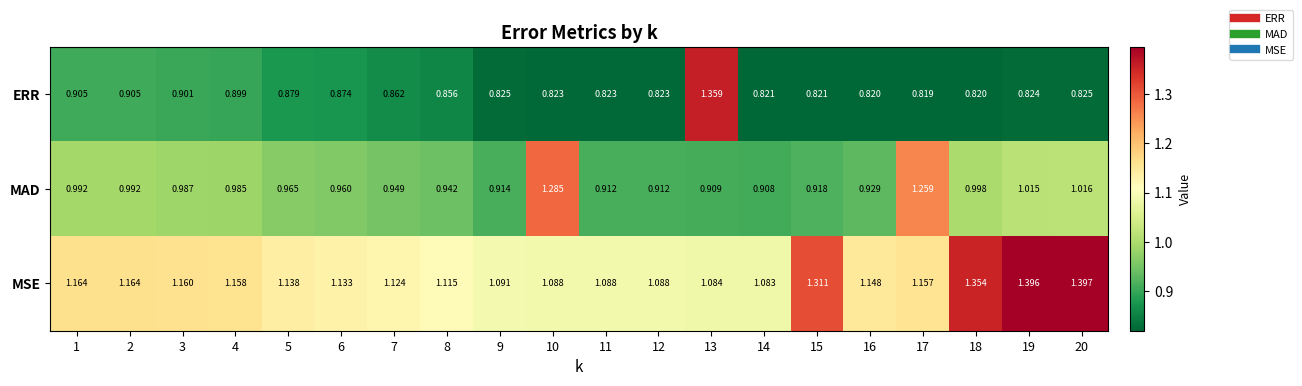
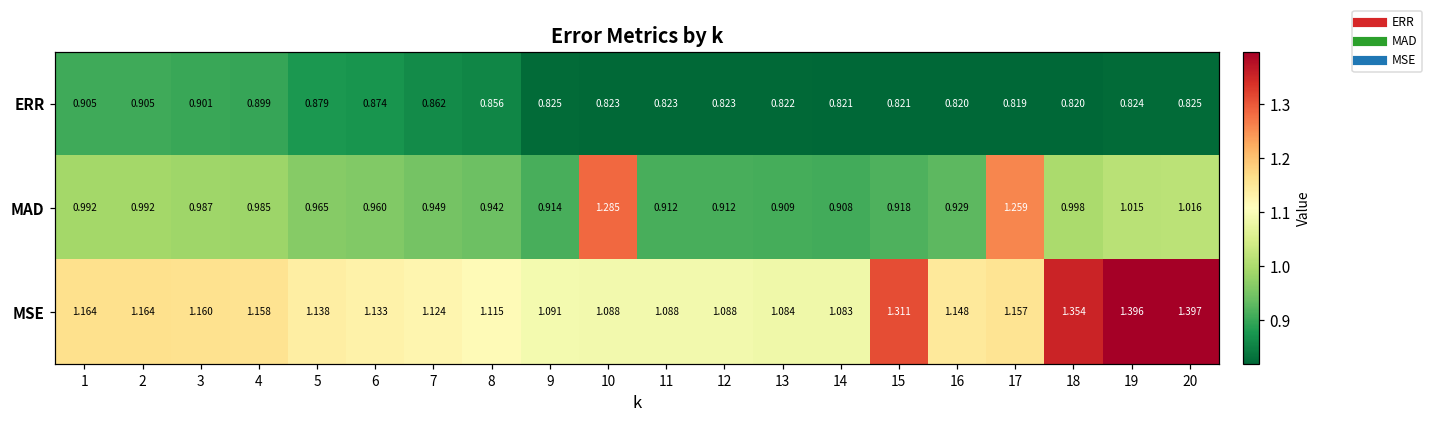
  {
    "ERR": {
      "1": 0.905,
      "2": 0.905,
      "3": 0.901,
      "4": 0.899,
      "5": 0.879,
      "6": 0.874,
      "7": 0.862,
      "8": 0.856,
      "9": 0.825,
      "10": 0.823,
      "11": 0.823,
      "12": 0.823,
-     "13": 1.359,
+     "13": 0.822,
      "14": 0.821,
      "15": 0.821,
      "16": 0.820,
      "17": 0.819,
      "18": 0.820,
      "19": 0.824,
      "20": 0.825
    },
    "MAD": {
      "1": 0.992,
      "2": 0.992,
      "3": 0.987,
      "4": 0.985,
      "5": 0.965,
      "6": 0.960,
      "7": 0.949,
      "8": 0.942,
      "9": 0.914,
      "10": 1.285,
      "11": 0.912,
      "12": 0.912,
      "13": 0.909,
      "14": 0.908,
      "15": 0.918,
      "16": 0.929,
      "17": 1.259,
      "18": 0.998,
      "19": 1.015,
      "20": 1.016
    },
    "MSE": {
      "1": 1.164,
      "2": 1.164,
      "3": 1.160,
      "4": 1.158,
      "5": 1.138,
      "6": 1.133,
      "7": 1.124,
      "8": 1.115,
      "9": 1.091,
      "10": 1.088,
      "11": 1.088,
      "12": 1.088,
      "13": 1.084,
      "14": 1.083,
      "15": 1.311,
      "16": 1.148,
      "17": 1.157,
      "18": 1.354,
      "19": 1.396,
      "20": 1.397
    }
  }
